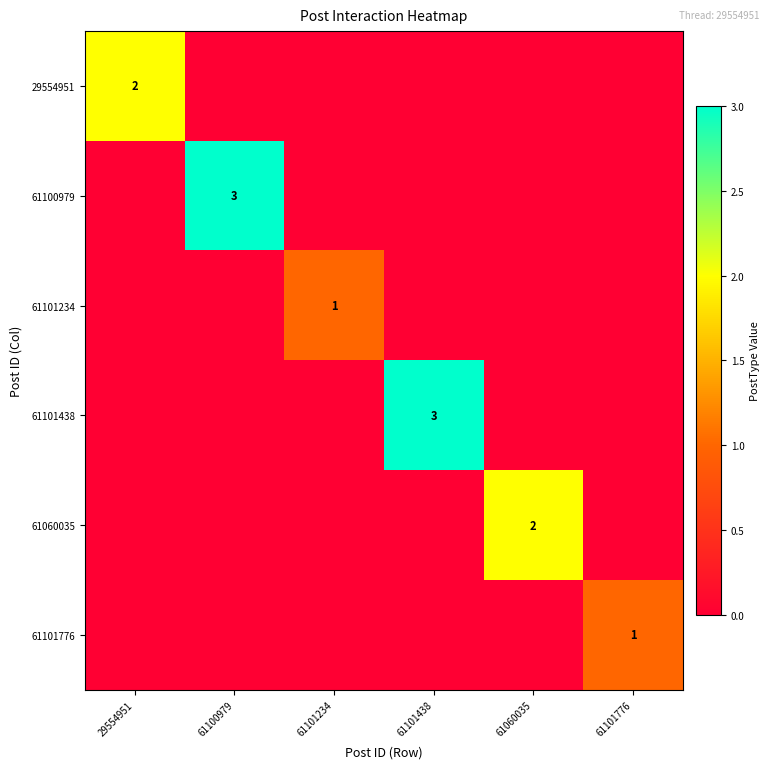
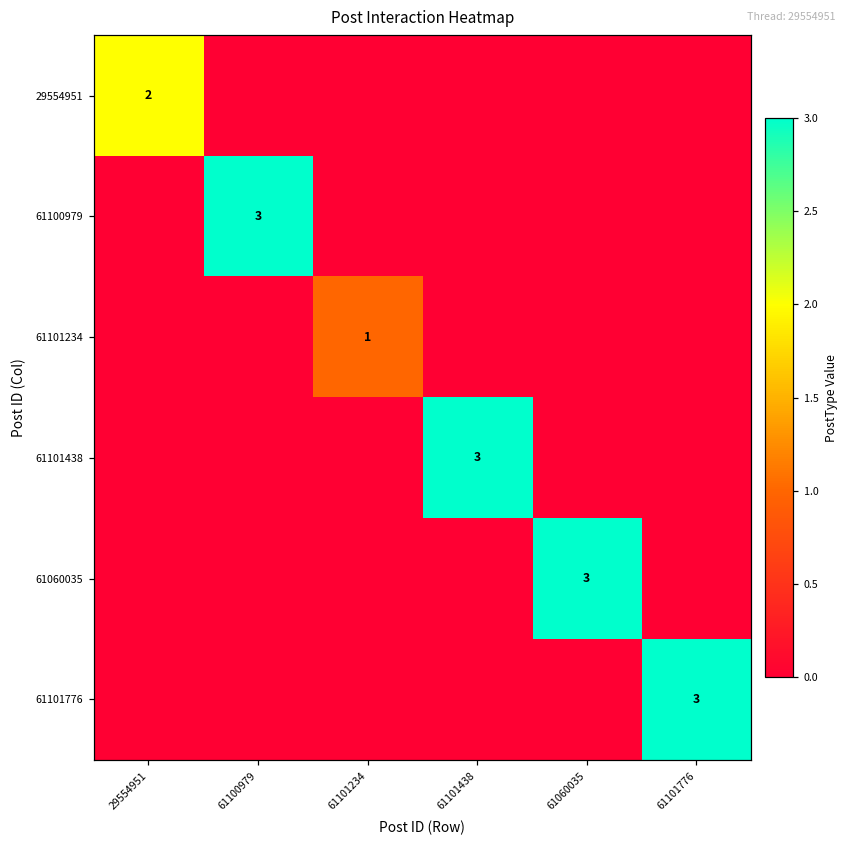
  {
    "29554951": {
      "29554951": 2
    },
    "61100979": {
      "61100979": 3
    },
    "61101234": {
      "61101234": 1
    },
    "61101438": {
      "61101438": 3
    },
    "61060035": {
-     "61060035": 2
+     "61060035": 3
    },
    "61101776": {
-     "61101776": 1
+     "61101776": 3
    }
  }
